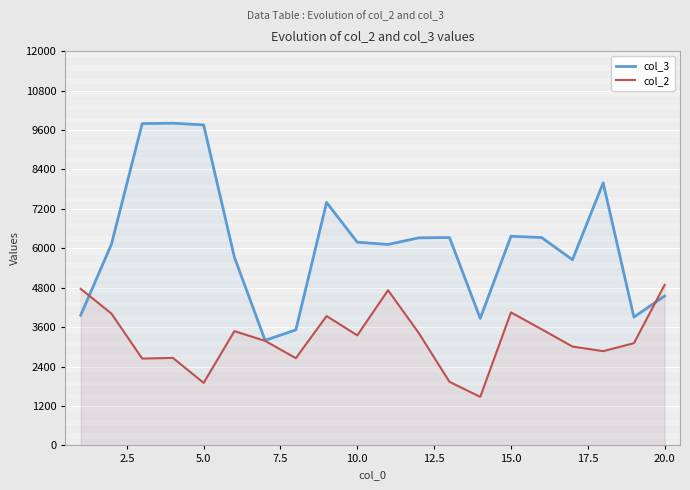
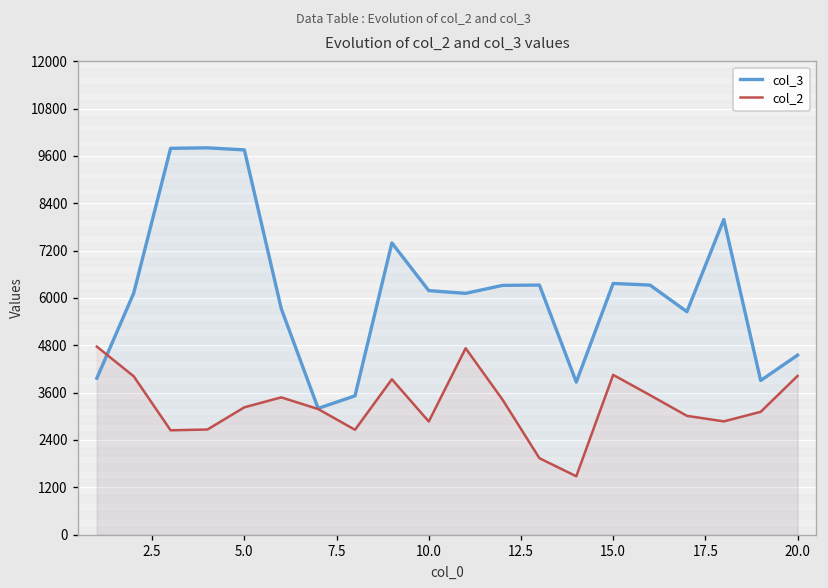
  {
    "col_3": {
      "5.0": 9800,
      "10.0": 6200,
      "15.0": 6400,
      "20.0": 4500
    },
    "col_2": {
-     "5.0": 1900,
-     "10.0": 3400,
+     "5.0": 3200,
+     "10.0": 2900,
      "15.0": 4000,
-     "20.0": 4900
+     "20.0": 4000
    }
  }
